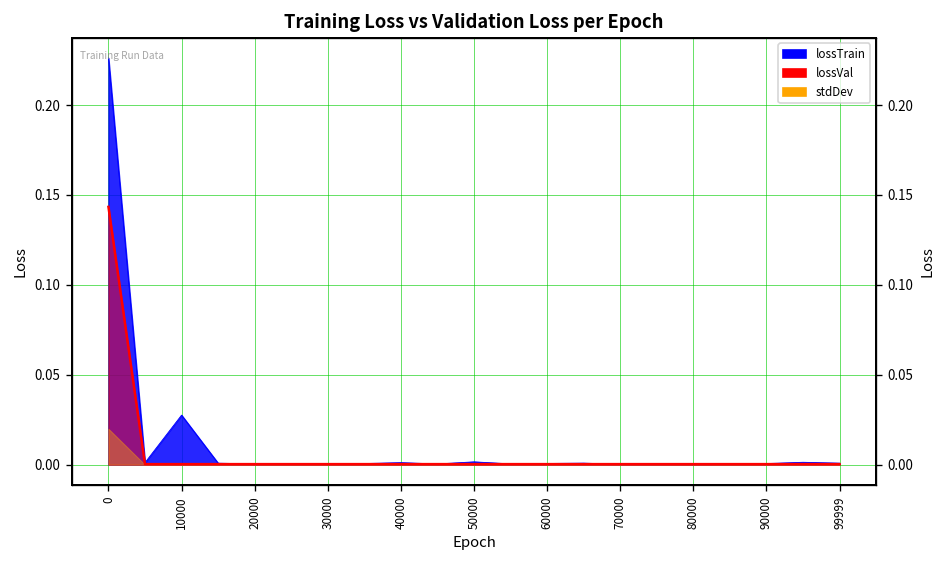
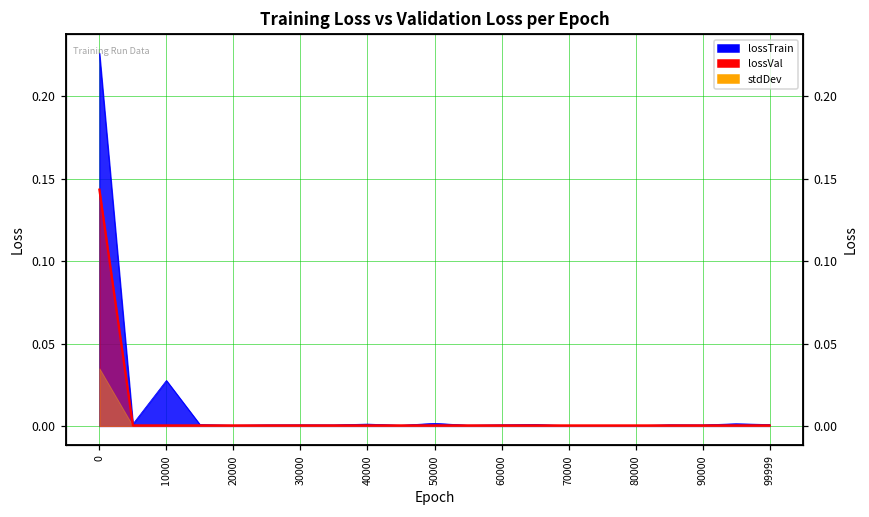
  {
    "lossTrain": {
      "0": 0.226,
      "10000": 0.028
    },
    "lossVal": {
      "0": 0.143
    },
    "stdDev": {
-     "0": 0.020
+     "0": 0.035
    }
  }
